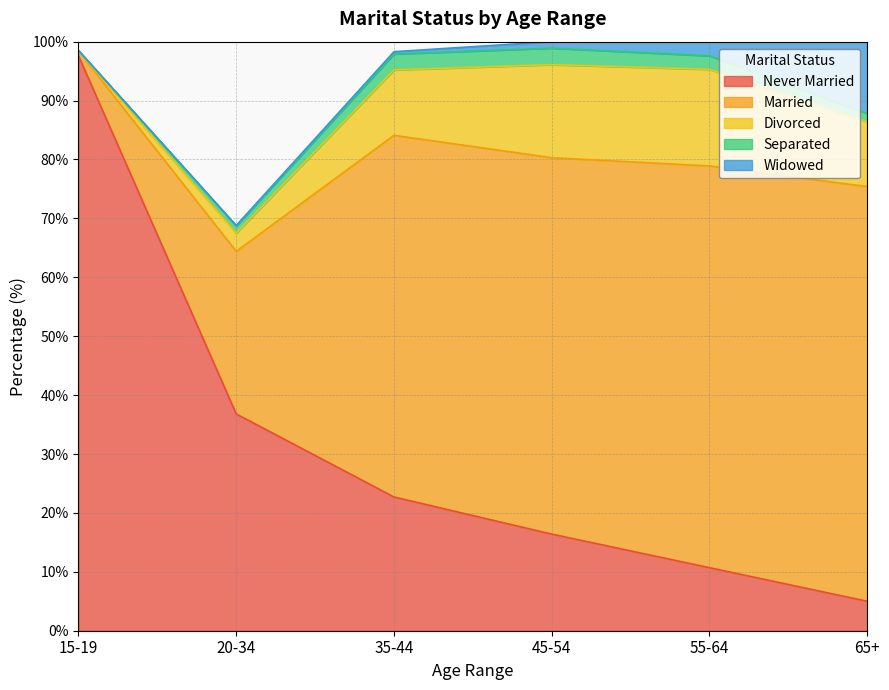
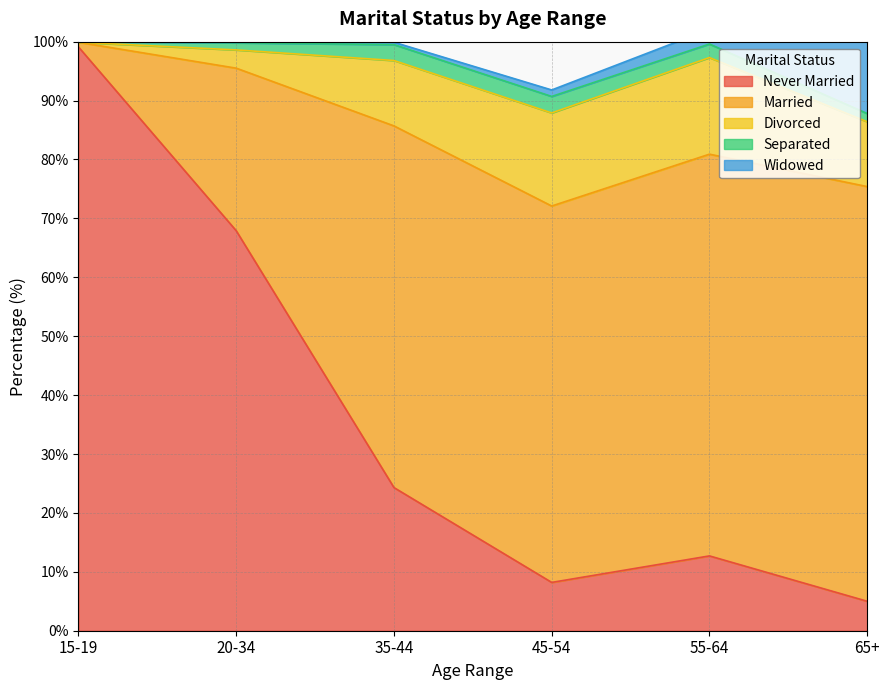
  {
    "Never Married": {
-     "15-19": "98%",
-     "20-34": "37%",
-     "35-44": "23%",
-     "45-54": "16%",
-     "55-64": "11%",
+     "15-19": "99%",
+     "20-34": "68%",
+     "35-44": "24%",
+     "45-54": "8%",
+     "55-64": "13%",
      "65+": "5%"
    },
    "Separated": {
      "45-54": "3%",
      "55-64": "2%",
      "65+": "1%"
    },
    "Widowed": {
      "45-54": "1%",
      "65+": "12%"
    }
  }
